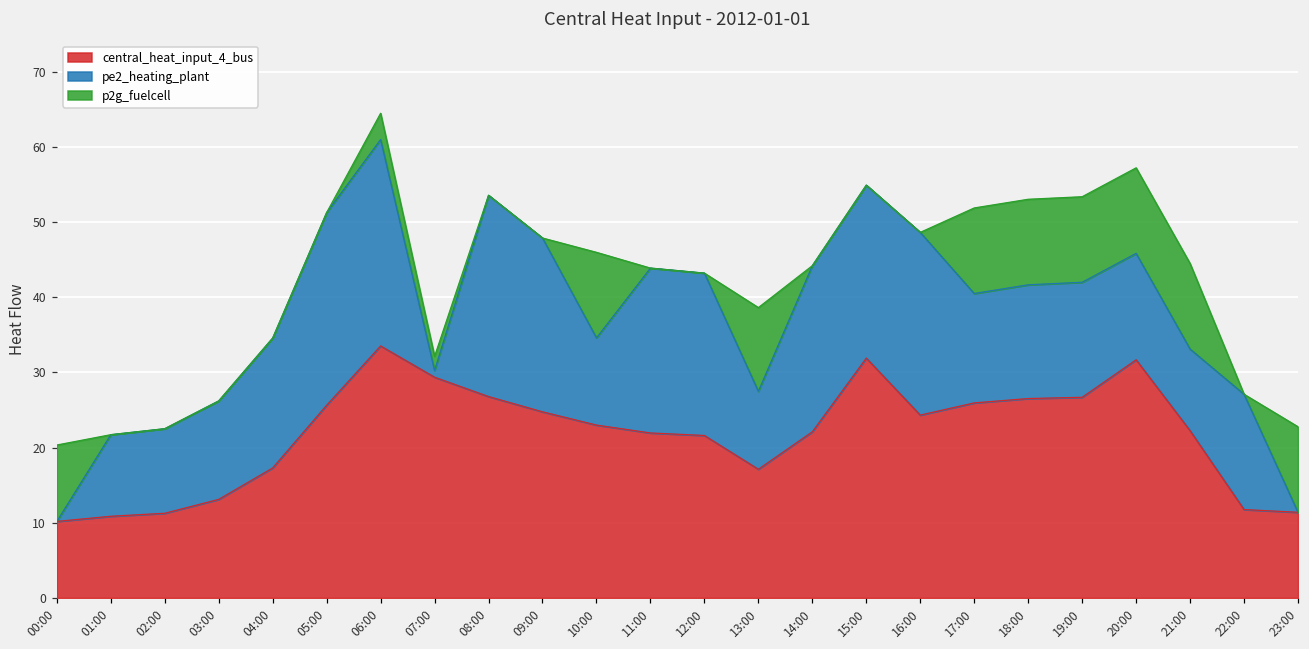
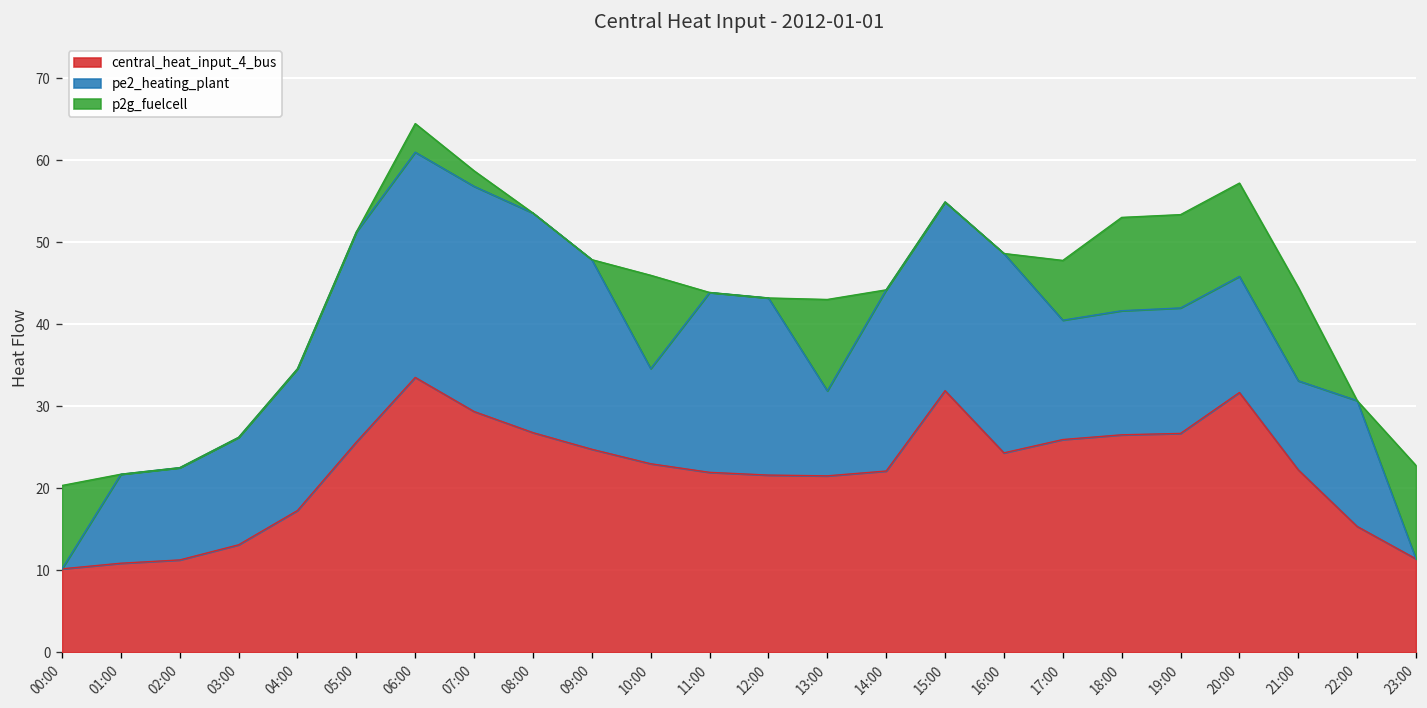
  {
    "central_heat_input_4_bus": {
      "01:00": 11,
      "02:00": 11,
      "03:00": 13,
      "04:00": 17,
      "05:00": 26,
      "06:00": 34,
      "07:00": 29,
      "08:00": 27,
      "09:00": 25,
      "10:00": 23,
      "11:00": 22,
      "12:00": 22,
-     "13:00": 17,
+     "13:00": 22,
      "14:00": 22,
      "15:00": 32,
      "16:00": 24,
      "17:00": 26,
      "18:00": 27,
      "19:00": 27,
      "20:00": 32,
      "21:00": 22,
-     "22:00": 12
+     "22:00": 15
    },
    "pe2_heating_plant": {
      "06:00": 27,
-     "07:00": 1,
+     "07:00": 27,
      "10:00": 12,
      "13:00": 10,
      "17:00": 15,
      "18:00": 15,
      "19:00": 15,
      "20:00": 14,
      "21:00": 11
    },
    "p2g_fuelcell": {
      "00:00": 10,
      "06:00": 3,
      "07:00": 2,
      "10:00": 11,
      "13:00": 11,
-     "17:00": 11,
+     "17:00": 7,
      "18:00": 11,
      "19:00": 11,
      "20:00": 11,
      "21:00": 11,
      "23:00": 11
    }
  }
